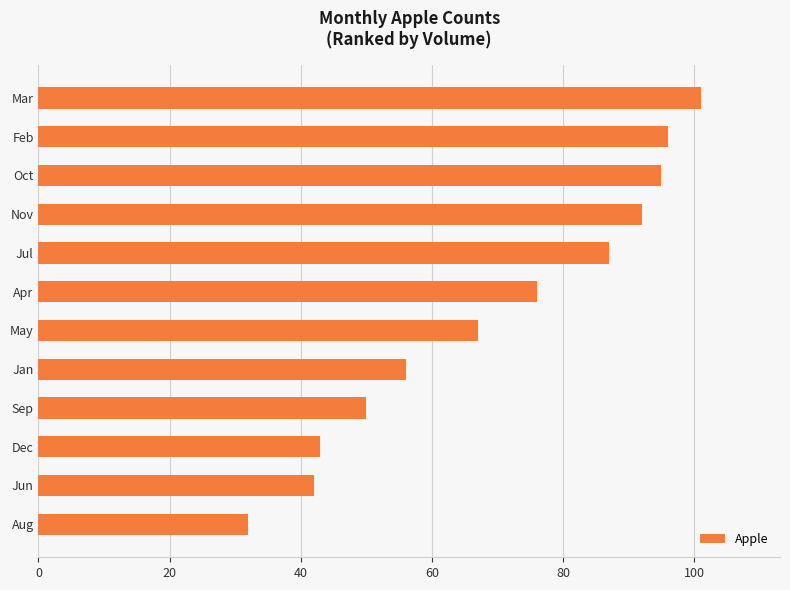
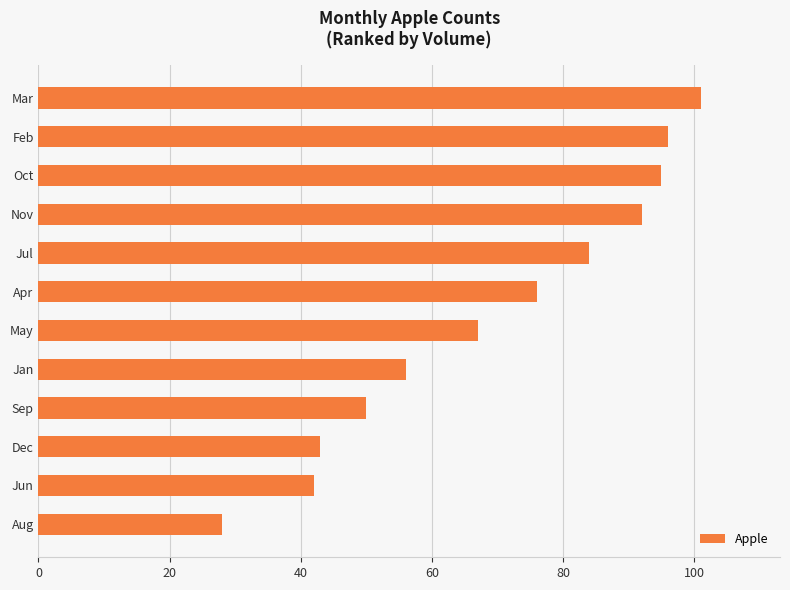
  {
    "Mar": 101,
    "Feb": 96,
    "Oct": 95,
    "Nov": 92,
-   "Jul": 87,
+   "Jul": 84,
    "Apr": 76,
    "May": 67,
    "Jan": 56,
    "Sep": 50,
    "Dec": 43,
    "Jun": 42,
-   "Aug": 32
+   "Aug": 28
  }
